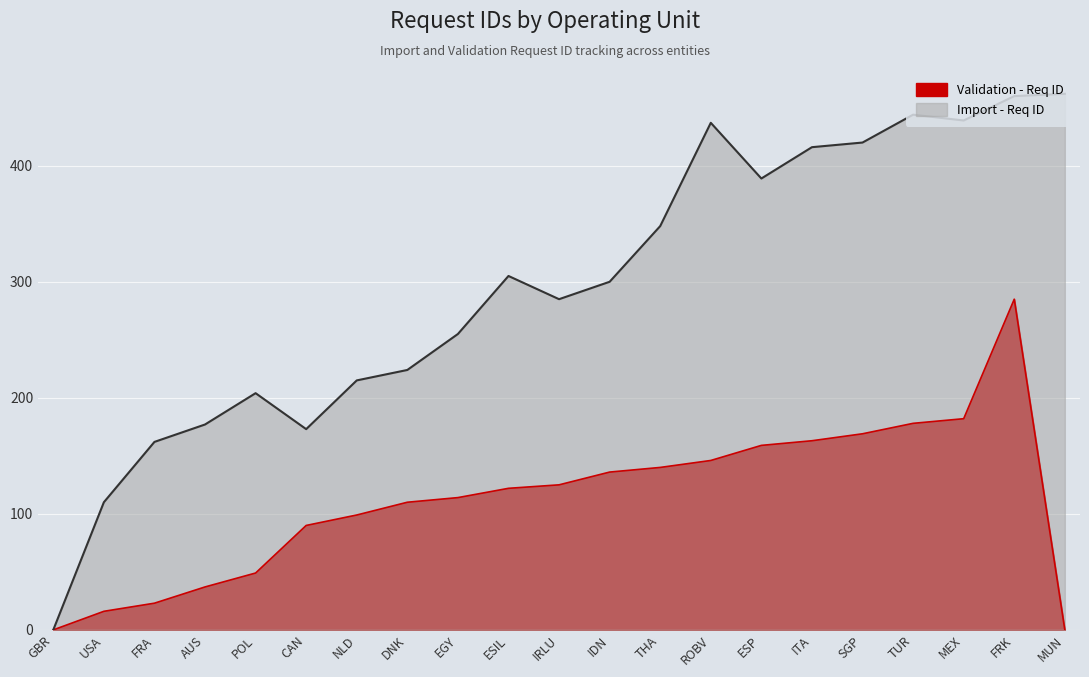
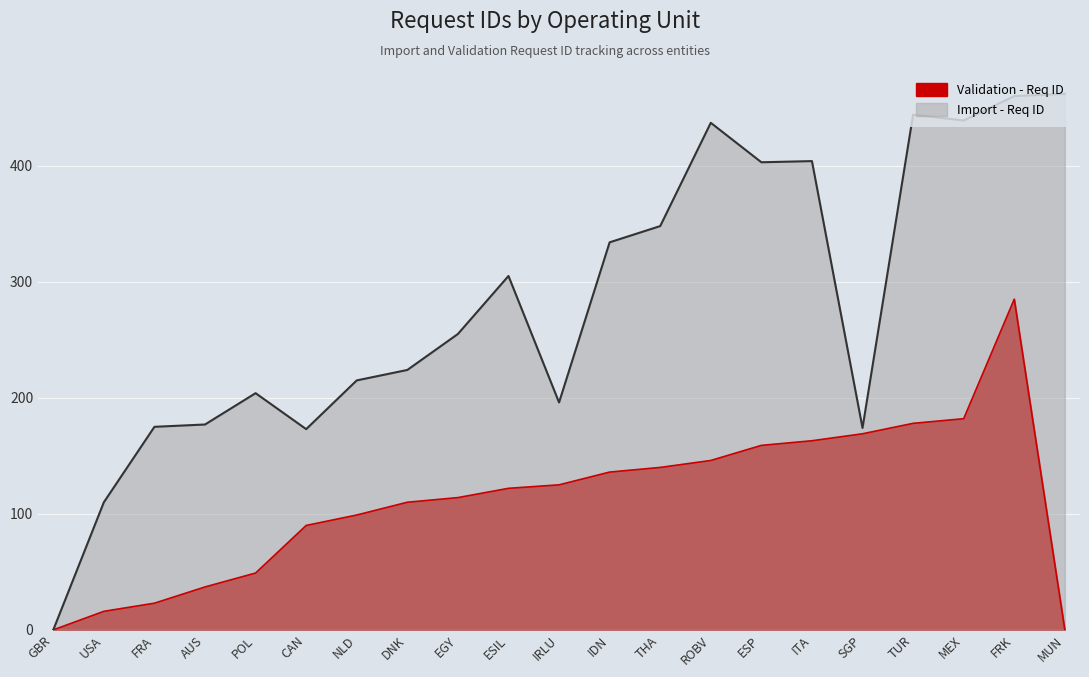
  {
    "Validation - Req ID": {
      "USA": 16,
      "FRA": 23,
      "AUS": 37,
      "POL": 49,
      "CAN": 90,
      "NLD": 99,
      "DNK": 110,
      "EGY": 114,
      "ESIL": 122,
      "IRLU": 125,
      "IDN": 136,
      "THA": 140,
      "ROBV": 146,
      "ESP": 159,
      "ITA": 163,
      "SGP": 169,
      "TUR": 178,
      "MEX": 182,
      "FRK": 285,
      "MUN": 0
    },
    "Import - Req ID": {
      "USA": 110,
-     "FRA": 162,
+     "FRA": 175,
      "AUS": 177,
      "POL": 204,
      "CAN": 173,
      "NLD": 215,
      "DNK": 224,
      "EGY": 255,
      "ESIL": 305,
-     "IRLU": 285,
-     "IDN": 300,
+     "IRLU": 196,
+     "IDN": 334,
      "THA": 348,
      "ROBV": 437,
-     "ESP": 389,
-     "ITA": 416,
-     "SGP": 420
+     "ESP": 403,
+     "ITA": 404,
+     "SGP": 174
    }
  }
